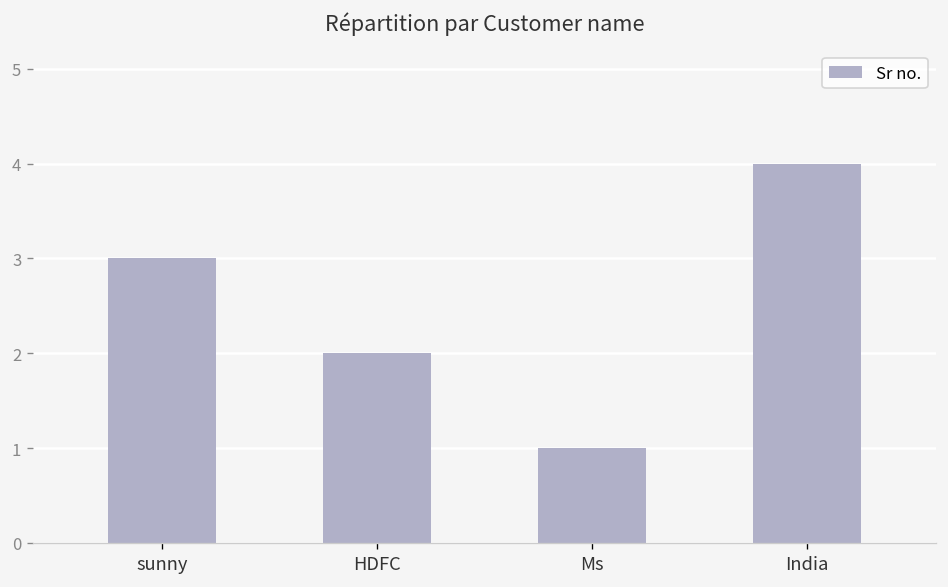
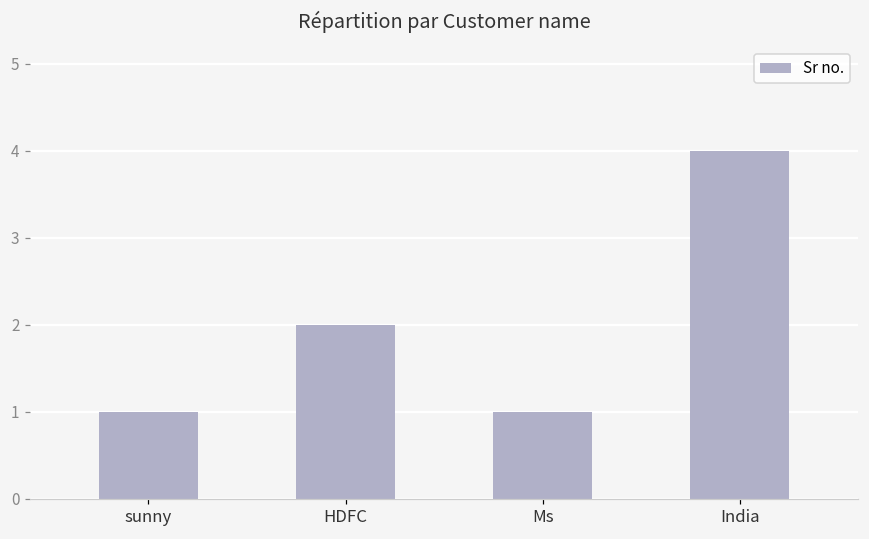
  {
-   "sunny": 3,
+   "sunny": 1,
    "HDFC": 2,
    "Ms": 1,
    "India": 4
  }
